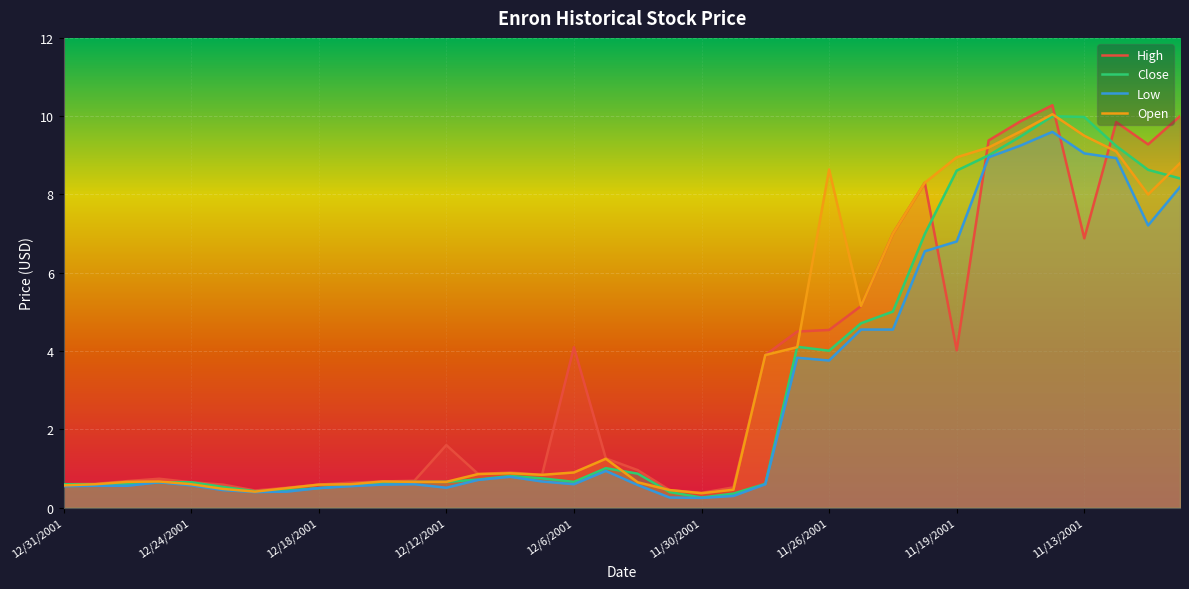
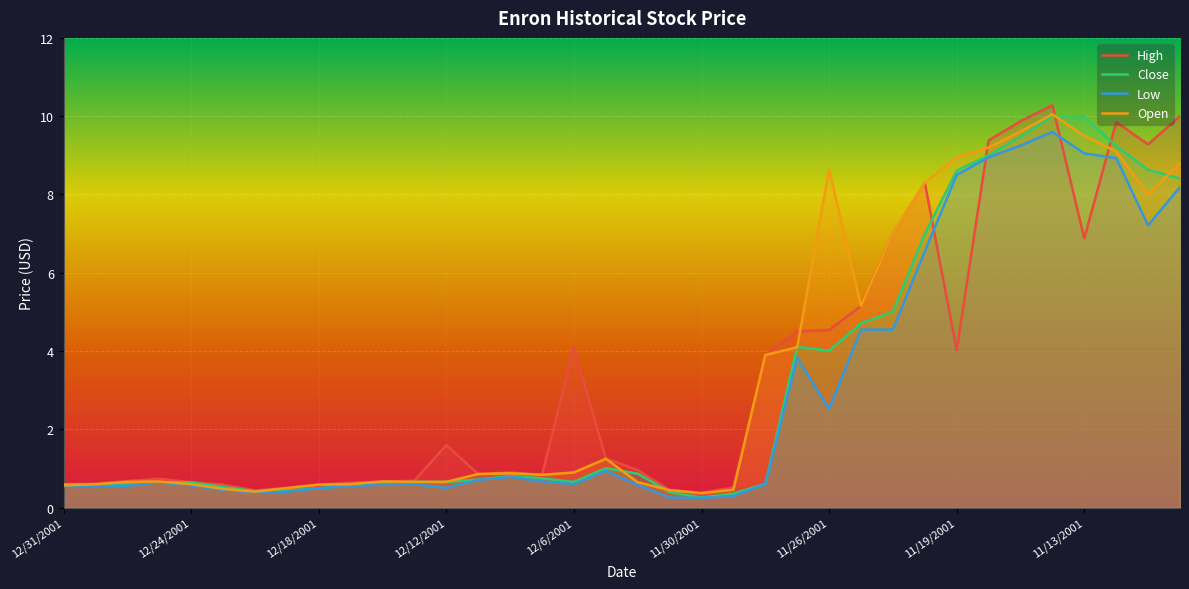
  {
    "High": {
      "12/12/2001": 1.6,
      "12/6/2001": 4.1,
      "11/26/2001": 4.5,
      "11/19/2001": 4.0,
      "11/13/2001": 6.9
    },
    "Close": {
      "11/26/2001": 4.0,
      "11/19/2001": 8.6,
      "11/13/2001": 10.0
    },
    "Low": {
      "12/12/2001": 0.5,
-     "11/26/2001": 3.8,
-     "11/19/2001": 6.8,
+     "11/26/2001": 2.5,
+     "11/19/2001": 8.5,
      "11/13/2001": 9.1
    },
    "Open": {
      "12/6/2001": 0.9,
      "11/26/2001": 8.6,
      "11/19/2001": 9.0,
      "11/13/2001": 9.5
    }
  }
